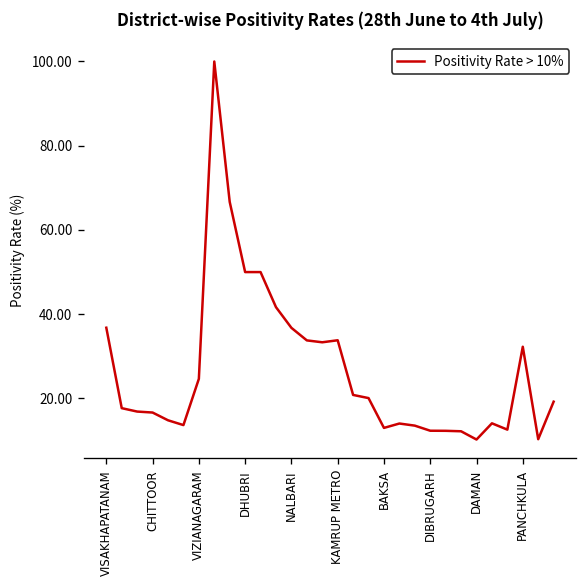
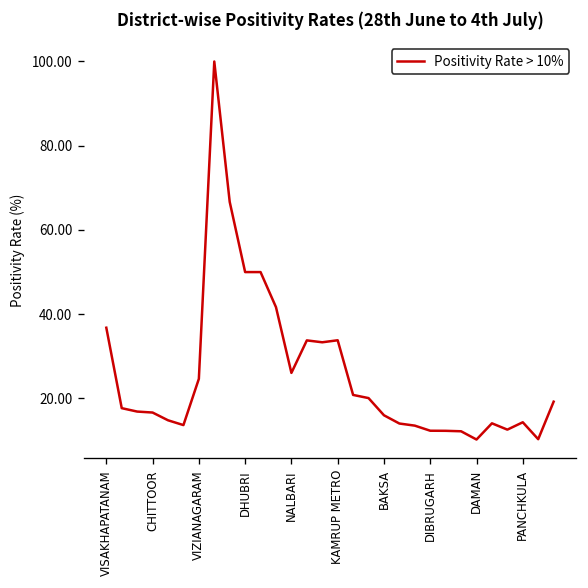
  {
    "VISAKHAPATANAM": 37,
    "CHITTOOR": 17,
    "VIZIANAGARAM": 25,
    "DHUBRI": 50,
-   "NALBARI": 37,
+   "NALBARI": 26,
    "KAMRUP METRO": 34,
-   "BAKSA": 13,
+   "BAKSA": 16,
    "DIBRUGARH": 12,
    "DAMAN": 10,
-   "PANCHKULA": 32
+   "PANCHKULA": 14
  }
